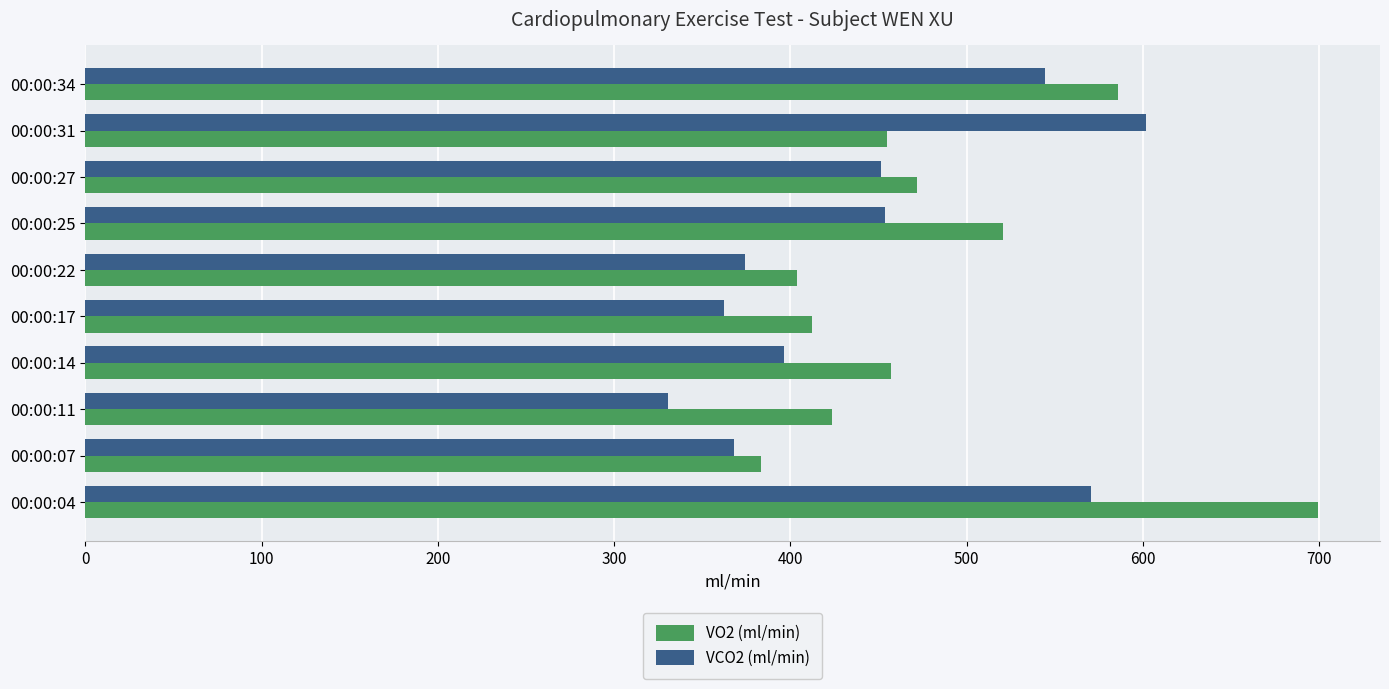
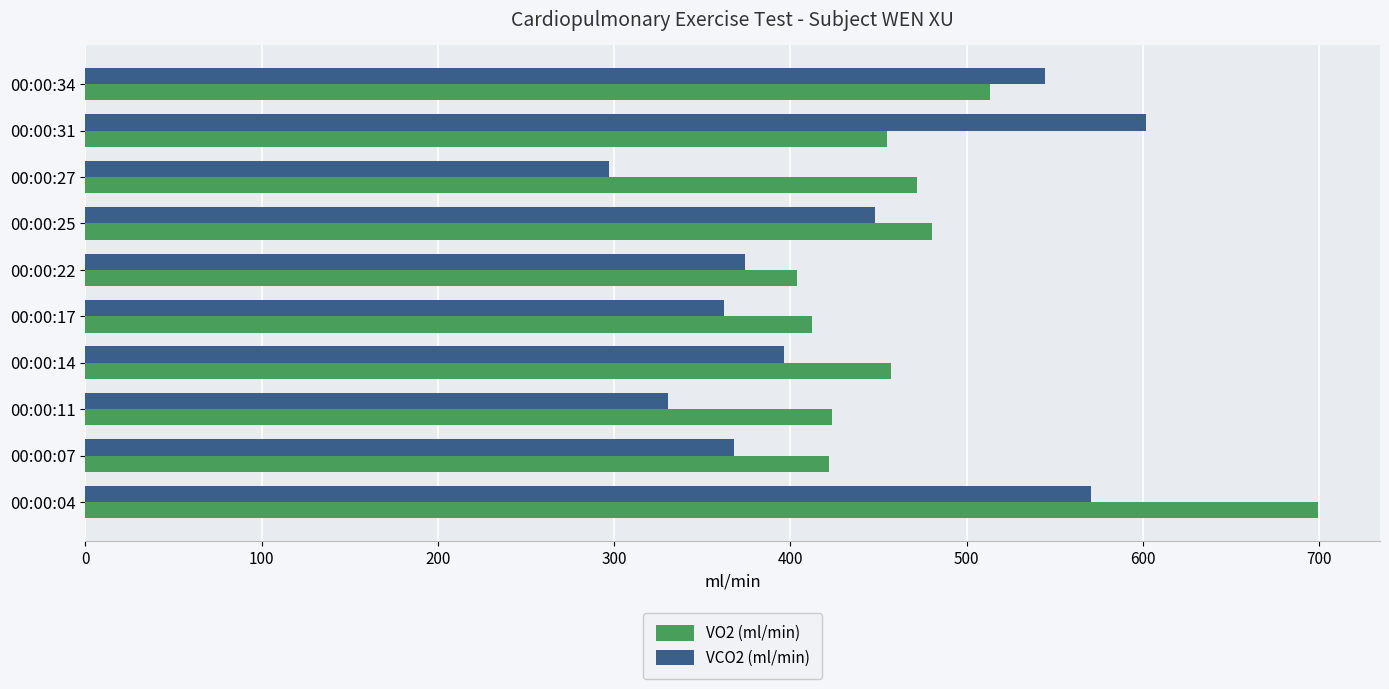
  {
    "VO2 (ml/min)": {
-     "00:00:34": 586,
+     "00:00:34": 513,
      "00:00:31": 455,
      "00:00:27": 472,
-     "00:00:25": 521,
+     "00:00:25": 480,
      "00:00:22": 403,
      "00:00:17": 412,
      "00:00:14": 457,
      "00:00:11": 424,
-     "00:00:07": 383,
+     "00:00:07": 422,
      "00:00:04": 700
    },
    "VCO2 (ml/min)": {
      "00:00:34": 544,
      "00:00:31": 602,
-     "00:00:27": 451,
-     "00:00:25": 454,
+     "00:00:27": 297,
+     "00:00:25": 448,
      "00:00:22": 374,
      "00:00:17": 363,
      "00:00:14": 397,
      "00:00:11": 330,
      "00:00:07": 368,
      "00:00:04": 570
    }
  }
